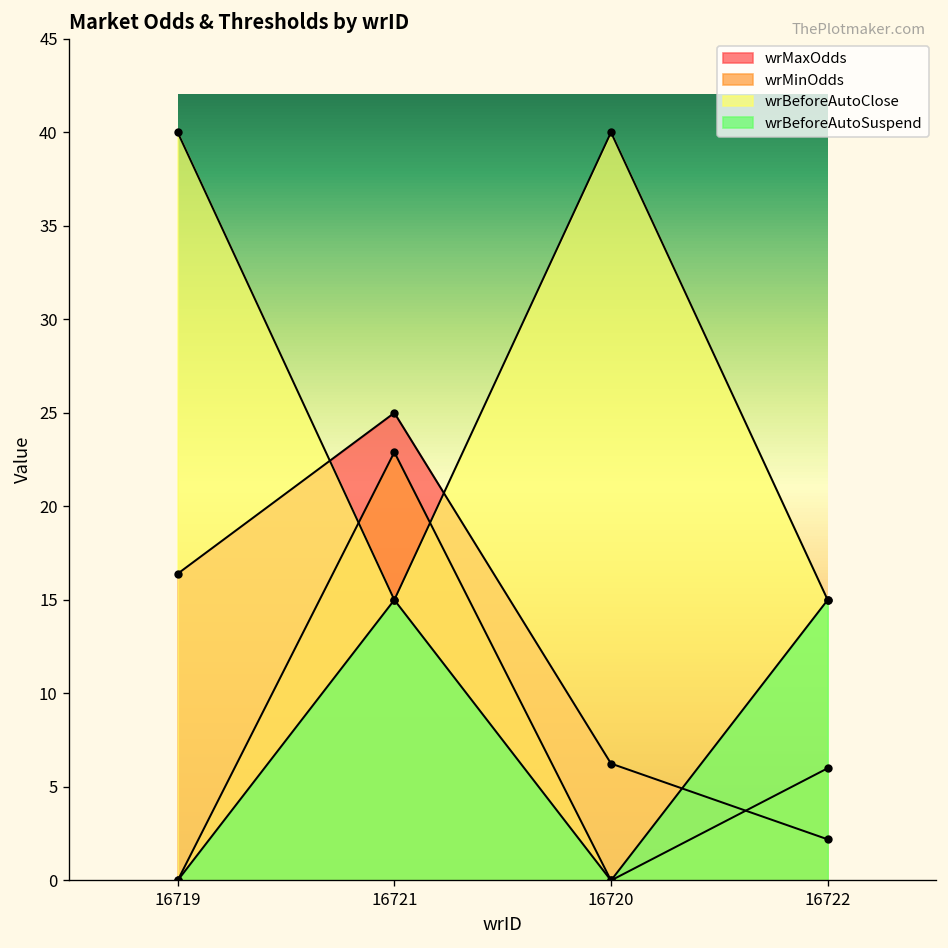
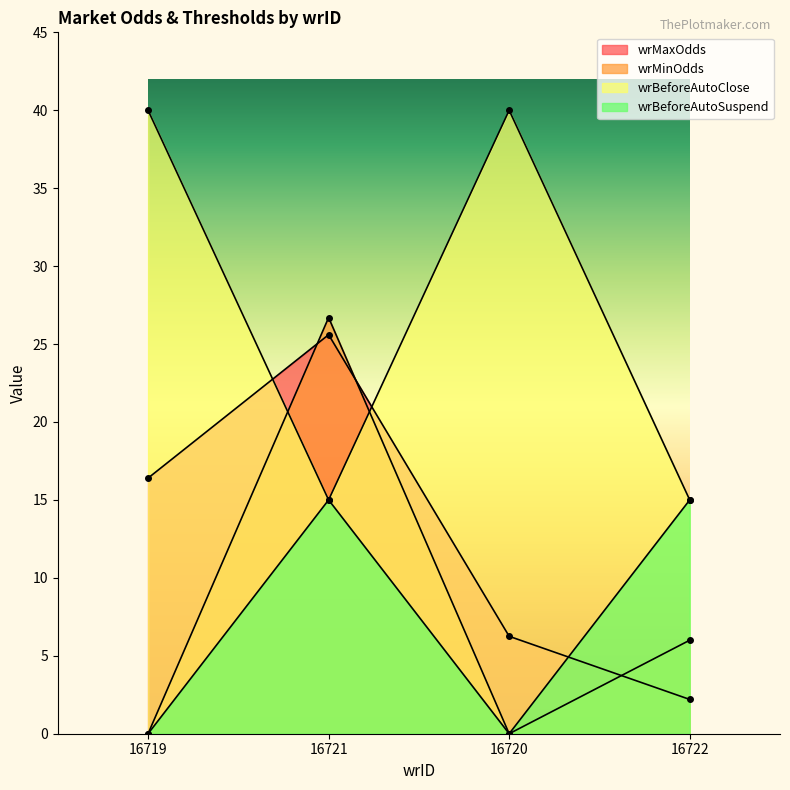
  {
    "wrMaxOdds": {
      "16719": 16.4,
-     "16721": 25.0,
+     "16721": 25.6,
      "16720": 6.3,
      "16722": 2.2
    },
    "wrMinOdds": {
-     "16721": 22.9,
+     "16721": 26.7,
      "16722": 6.0
    },
    "wrBeforeAutoClose": {
      "16719": 40.0,
      "16720": 40.0
    }
  }
